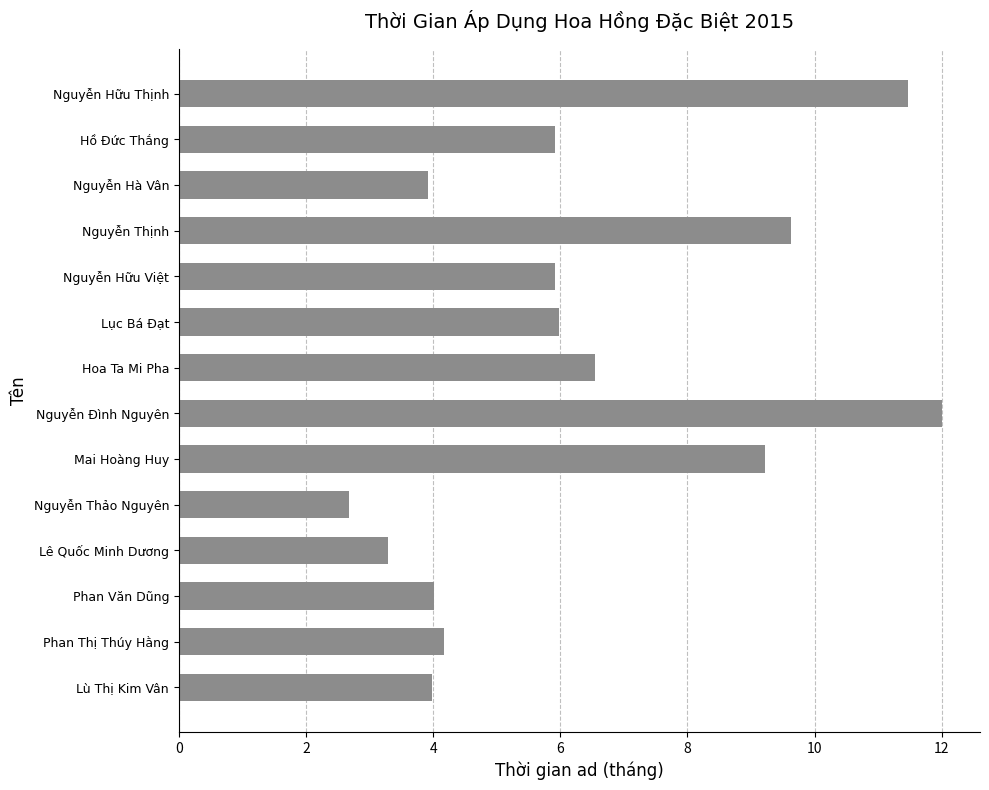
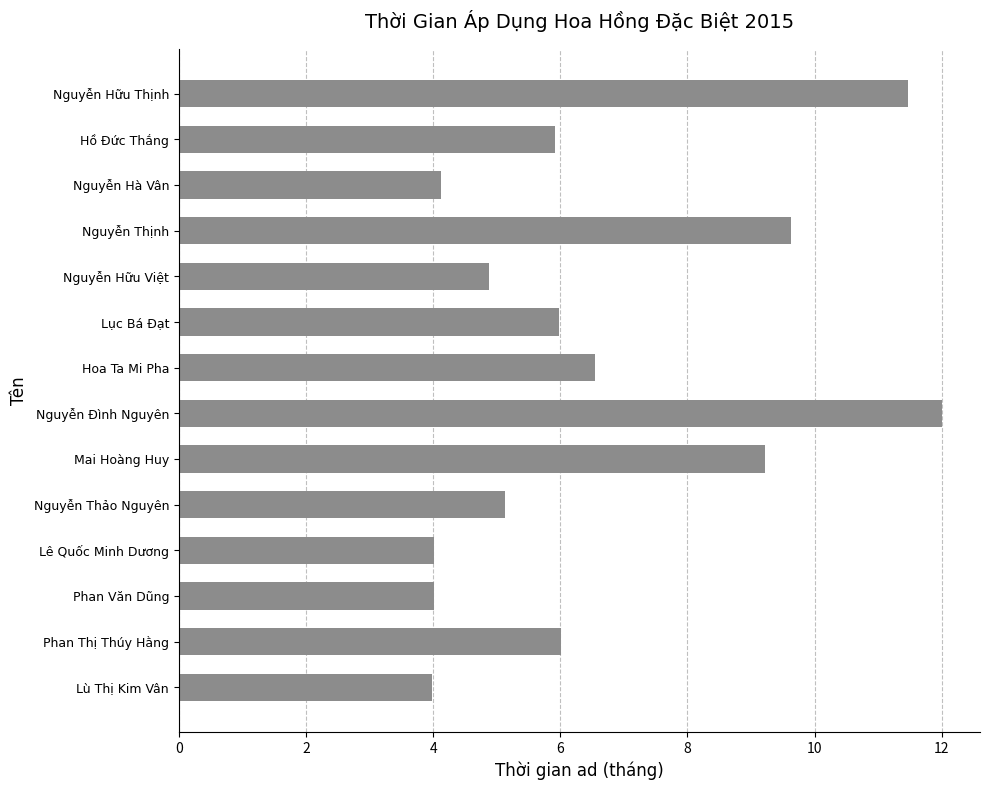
  {
    "Nguyễn Hữu Thịnh": 11.5,
    "Hồ Đức Thắng": 5.9,
-   "Nguyễn Hà Vân": 3.9,
+   "Nguyễn Hà Vân": 4.1,
    "Nguyễn Thịnh": 9.6,
-   "Nguyễn Hữu Việt": 5.9,
+   "Nguyễn Hữu Việt": 4.9,
    "Lục Bá Đạt": 6.0,
    "Hoa Ta Mi Pha": 6.5,
    "Nguyễn Đình Nguyên": 12.0,
    "Mai Hoàng Huy": 9.2,
-   "Nguyễn Thảo Nguyên": 2.7,
-   "Lê Quốc Minh Dương": 3.3,
+   "Nguyễn Thảo Nguyên": 5.1,
+   "Lê Quốc Minh Dương": 4.0,
    "Phan Văn Dũng": 4.0,
-   "Phan Thị Thúy Hằng": 4.2,
+   "Phan Thị Thúy Hằng": 6.0,
    "Lù Thị Kim Vân": 4.0
  }
